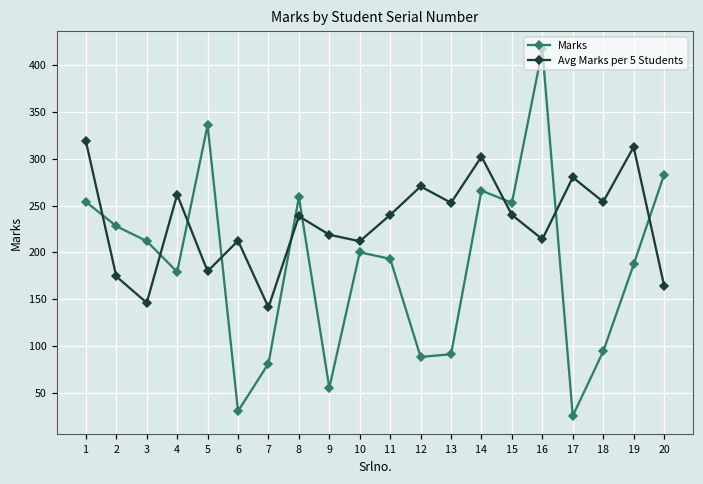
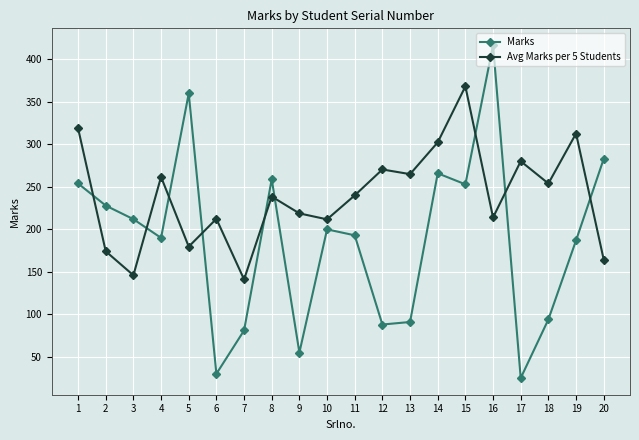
  {
    "Marks": {
      "1": 250,
      "2": 230,
      "3": 210,
-     "4": 180,
-     "5": 340,
+     "4": 190,
+     "5": 360,
      "6": 30,
      "7": 80,
      "8": 260,
      "9": 60,
      "10": 200,
      "11": 190,
      "12": 90,
      "13": 90,
      "14": 270,
      "15": 250,
      "17": 30,
      "18": 90,
      "19": 190,
      "20": 280
    },
    "Avg Marks per 5 Students": {
      "1": 320,
      "2": 170,
      "3": 150,
      "4": 260,
      "5": 180,
      "6": 210,
      "7": 140,
      "8": 240,
      "9": 220,
      "10": 210,
      "11": 240,
      "12": 270,
-     "13": 250,
+     "13": 270,
      "14": 300,
-     "15": 240,
+     "15": 370,
      "16": 210,
      "17": 280,
      "18": 250,
      "19": 310,
      "20": 160
    }
  }
